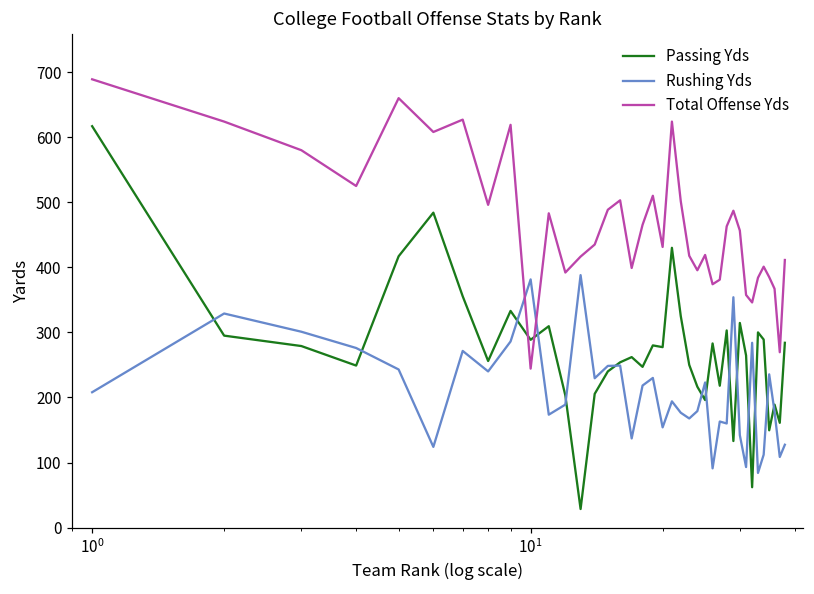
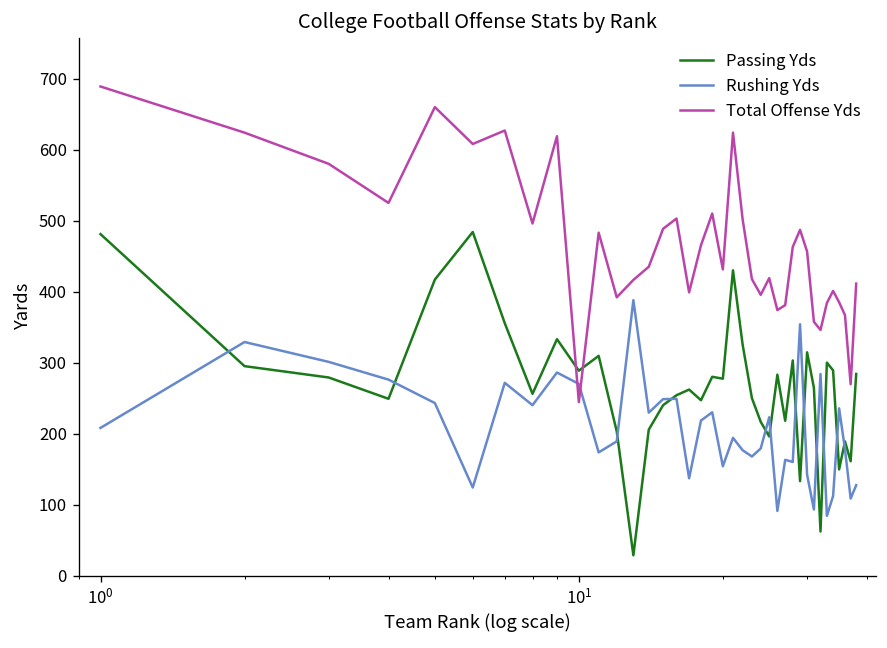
  {
    "Passing Yds": {
-     "10^0": 620,
+     "10^0": 480,
      "10^1": 290
    },
    "Rushing Yds": {
      "10^0": 210,
-     "10^1": 380
+     "10^1": 270
    },
    "Total Offense Yds": {
      "10^0": 690,
      "10^1": 240
    }
  }
